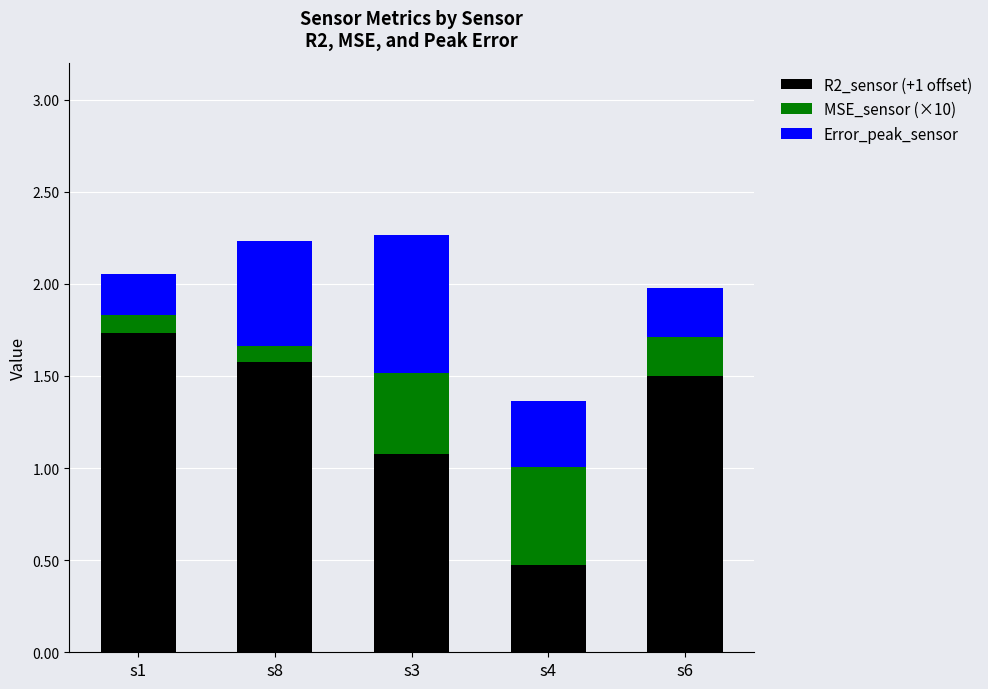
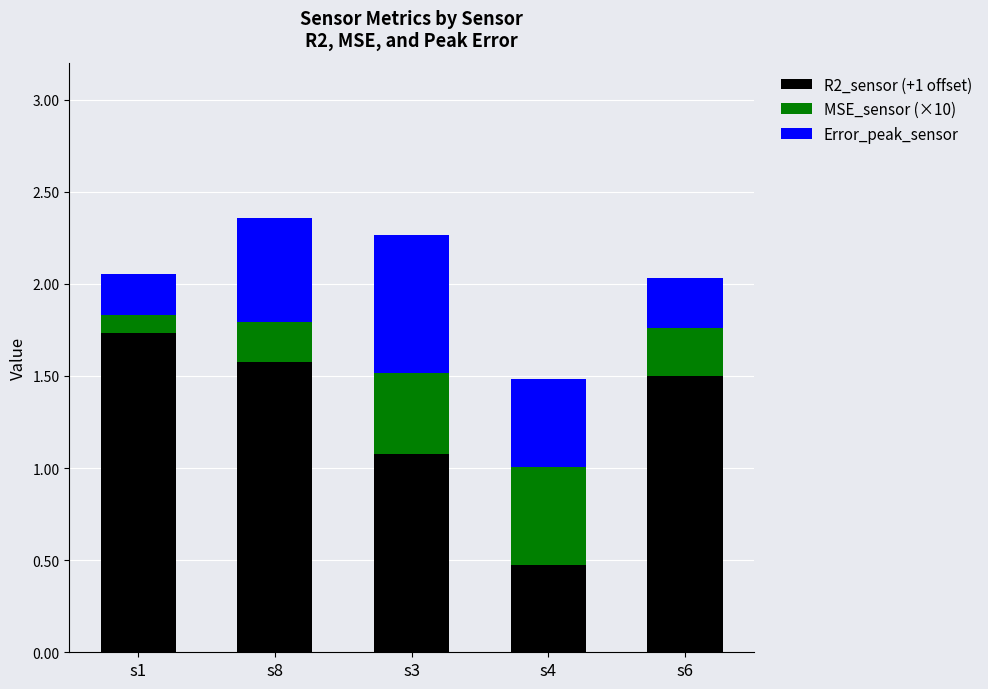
  {
    "R2_sensor (+1 offset)": {
      "s1": 1.73,
      "s8": 1.58,
      "s3": 1.08,
      "s4": 0.47,
      "s6": 1.50
    },
    "MSE_sensor (×10)": {
      "s1": 0.10,
-     "s8": 0.08,
+     "s8": 0.21,
      "s3": 0.44,
      "s4": 0.53,
-     "s6": 0.21
+     "s6": 0.26
    },
    "Error_peak_sensor": {
      "s1": 0.22,
      "s8": 0.57,
      "s3": 0.75,
-     "s4": 0.36,
+     "s4": 0.48,
      "s6": 0.27
    }
  }
